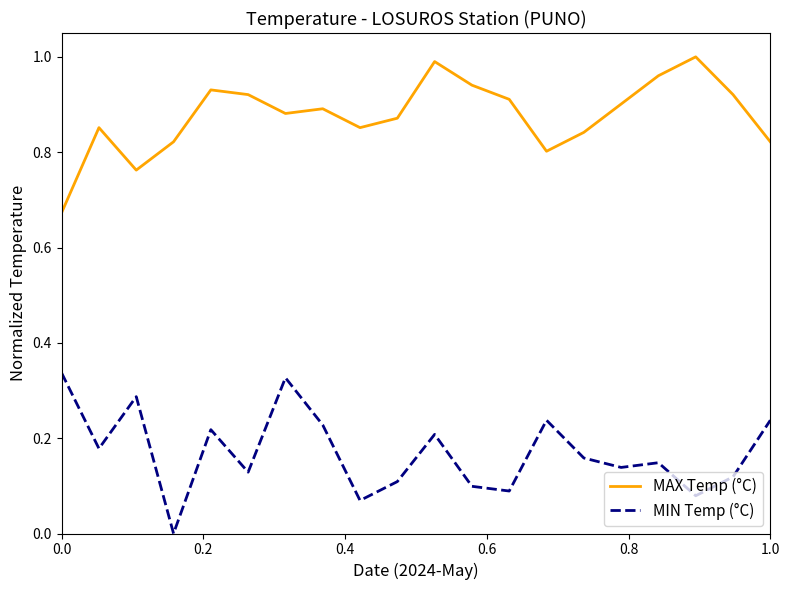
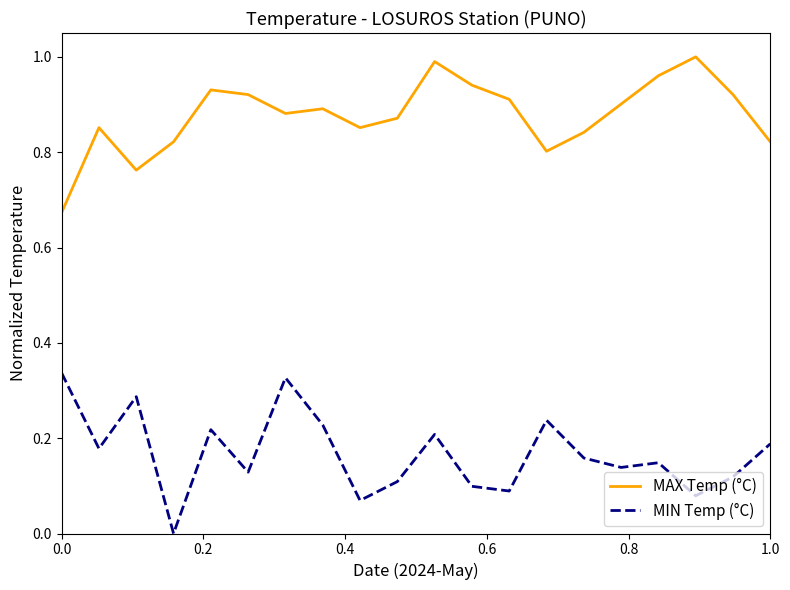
  {
    "MAX Temp (°C)": {
      "0.0": 0.67,
      "1.0": 0.82
    },
    "MIN Temp (°C)": {
      "0.0": 0.34,
-     "1.0": 0.24
+     "1.0": 0.19
    }
  }
